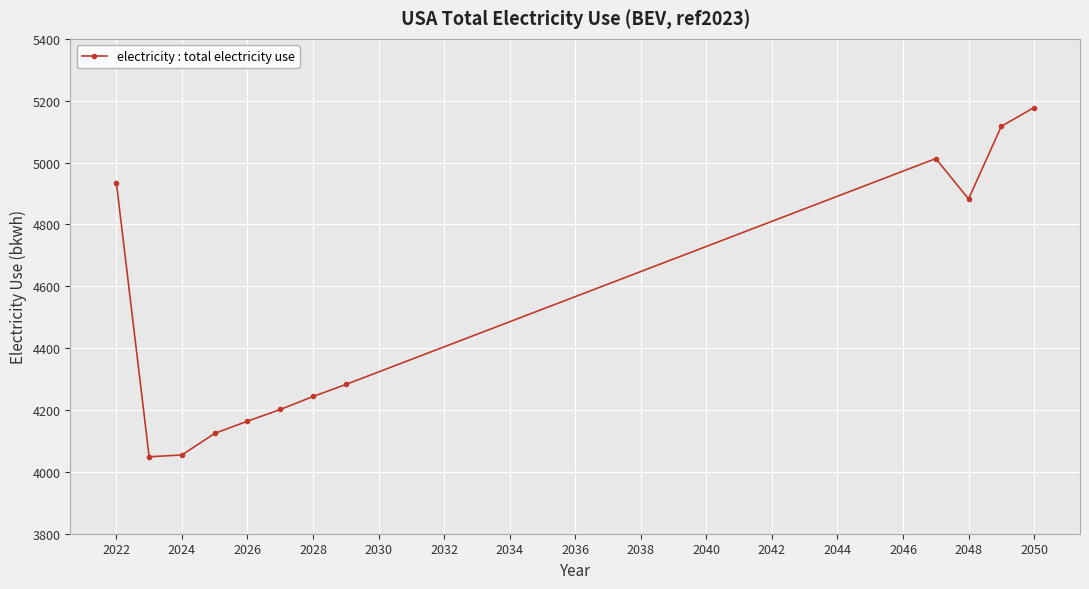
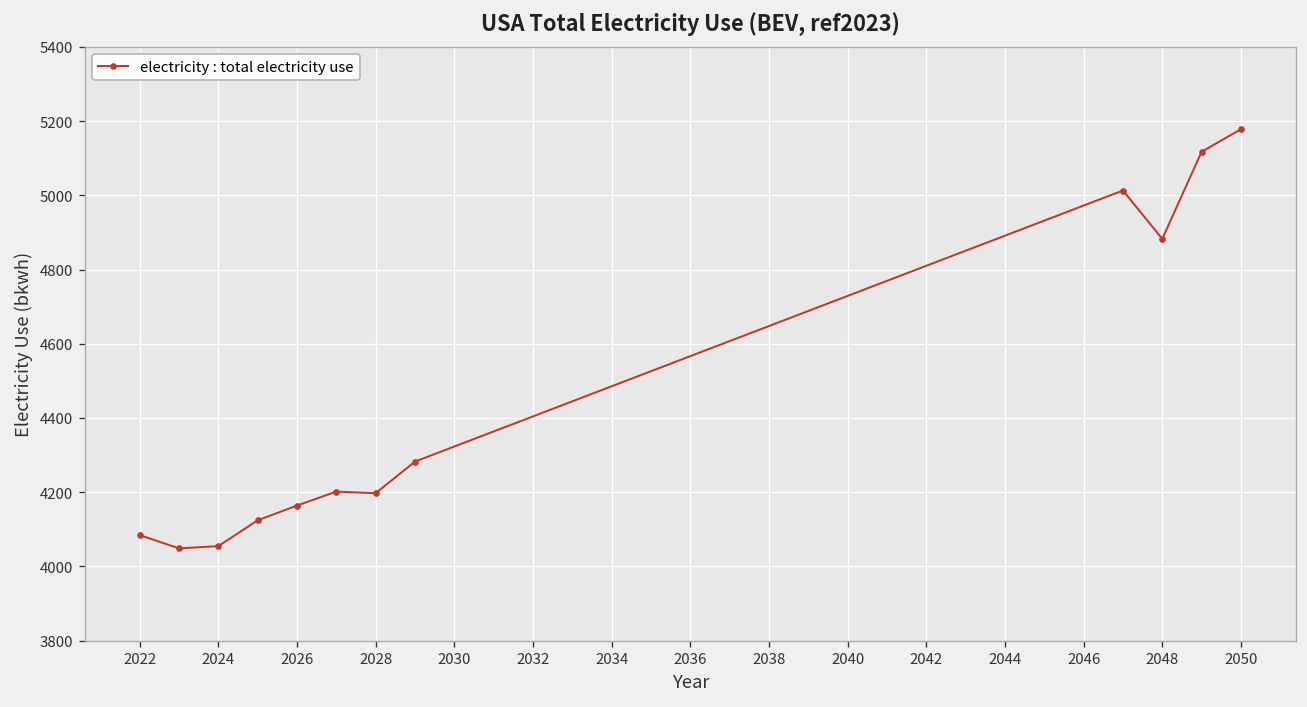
  {
-   "2022": 4930,
+   "2022": 4080,
    "2024": 4050,
    "2026": 4160,
-   "2028": 4240,
+   "2028": 4200,
    "2048": 4880,
    "2050": 5180
  }
